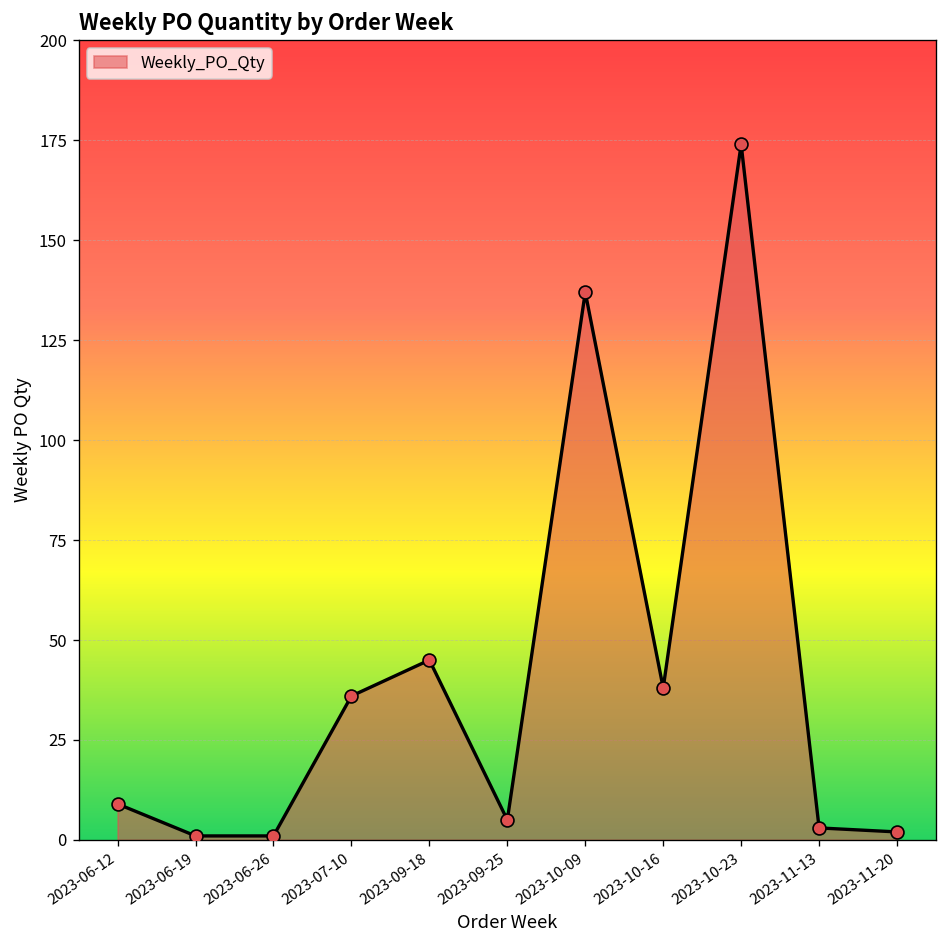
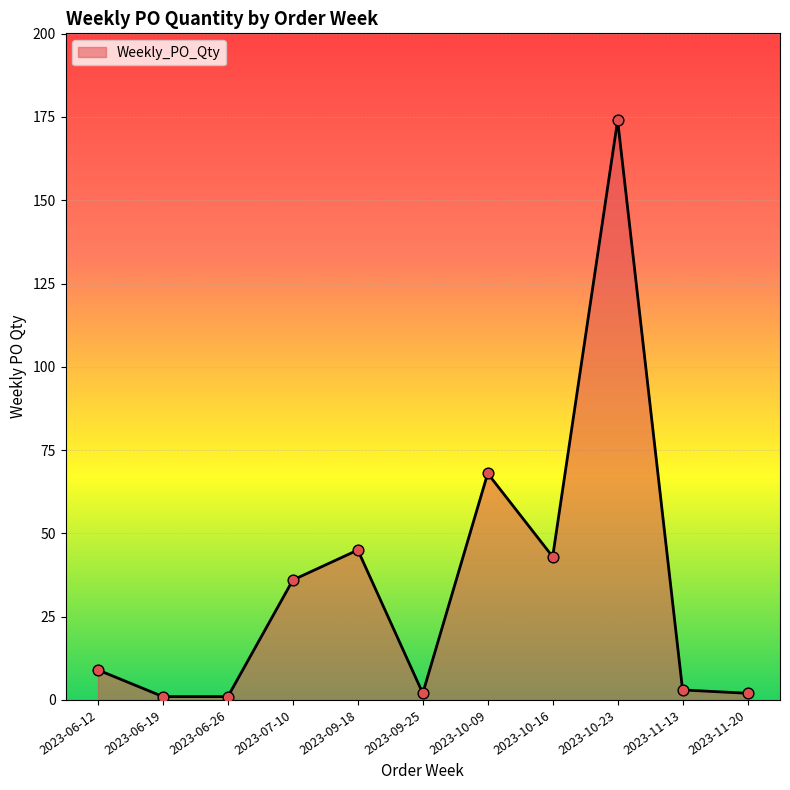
  {
    "2023-06-12": 9,
    "2023-06-19": 1,
    "2023-06-26": 1,
    "2023-07-10": 36,
    "2023-09-18": 45,
-   "2023-09-25": 5,
-   "2023-10-09": 137,
-   "2023-10-16": 38,
+   "2023-09-25": 2,
+   "2023-10-09": 68,
+   "2023-10-16": 43,
    "2023-10-23": 174,
    "2023-11-13": 3,
    "2023-11-20": 2
  }
